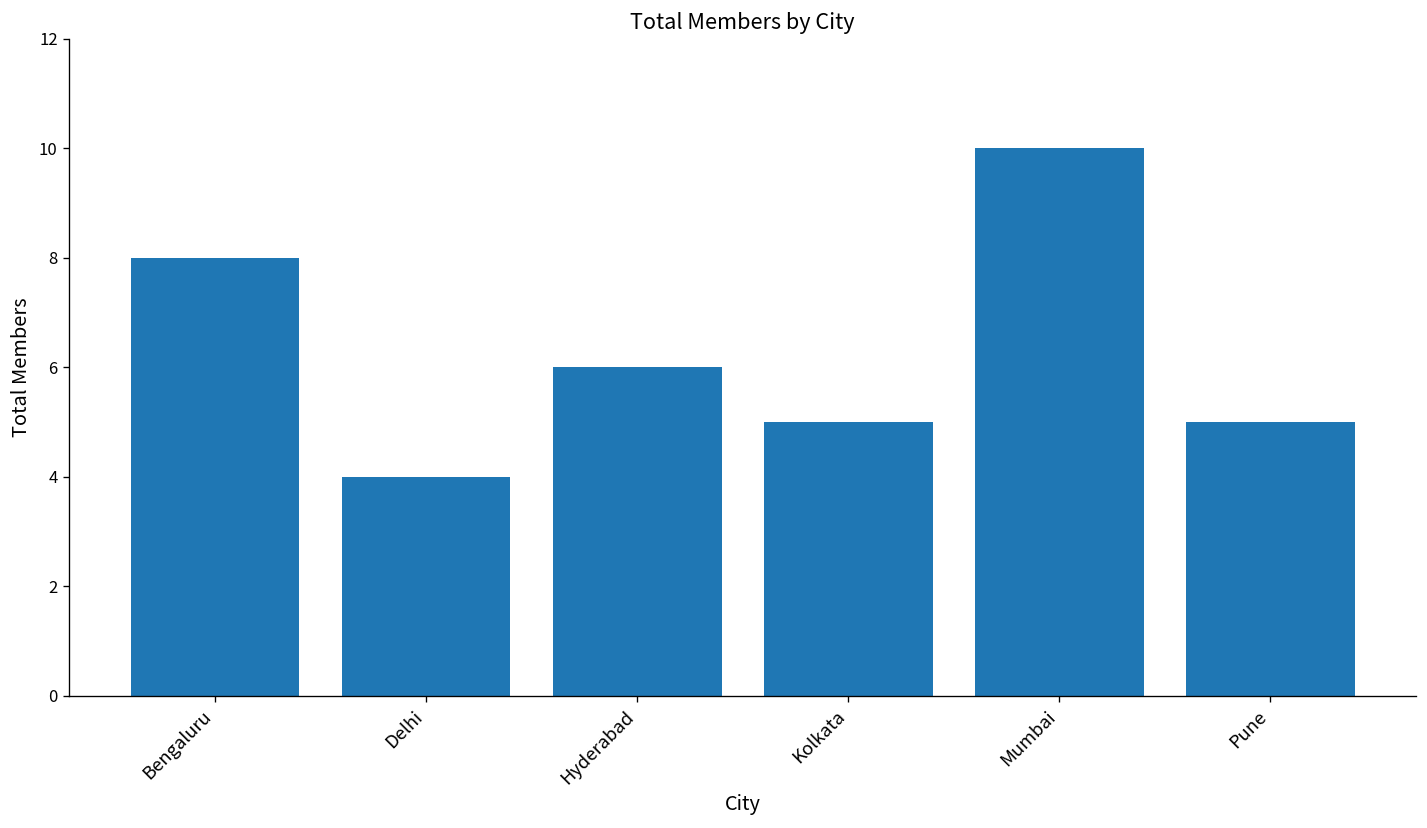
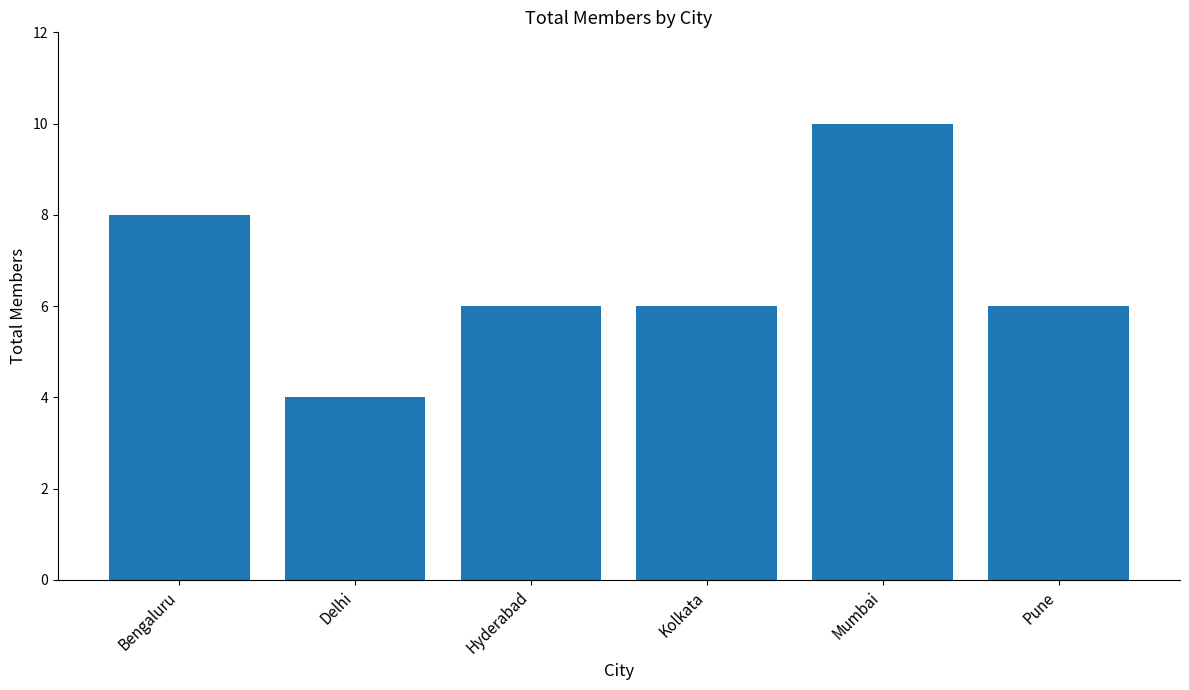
  {
    "Bengaluru": 8,
    "Delhi": 4,
    "Hyderabad": 6,
-   "Kolkata": 5,
+   "Kolkata": 6,
    "Mumbai": 10,
-   "Pune": 5
+   "Pune": 6
  }
